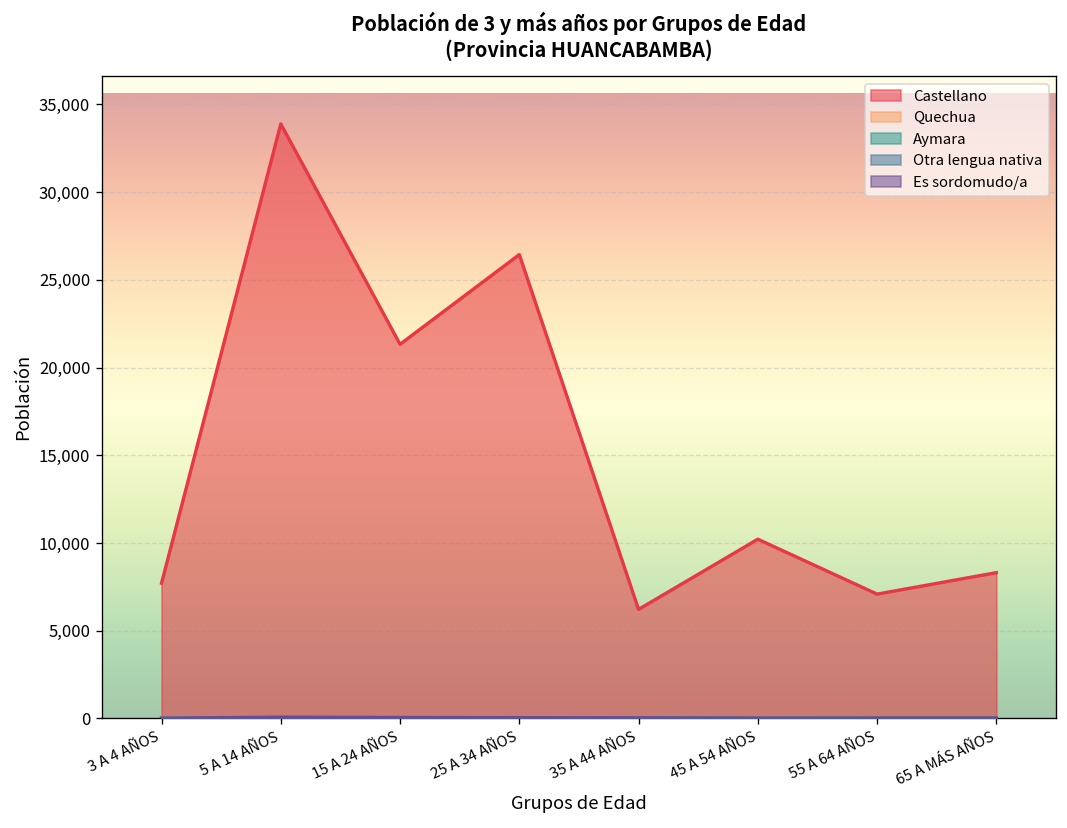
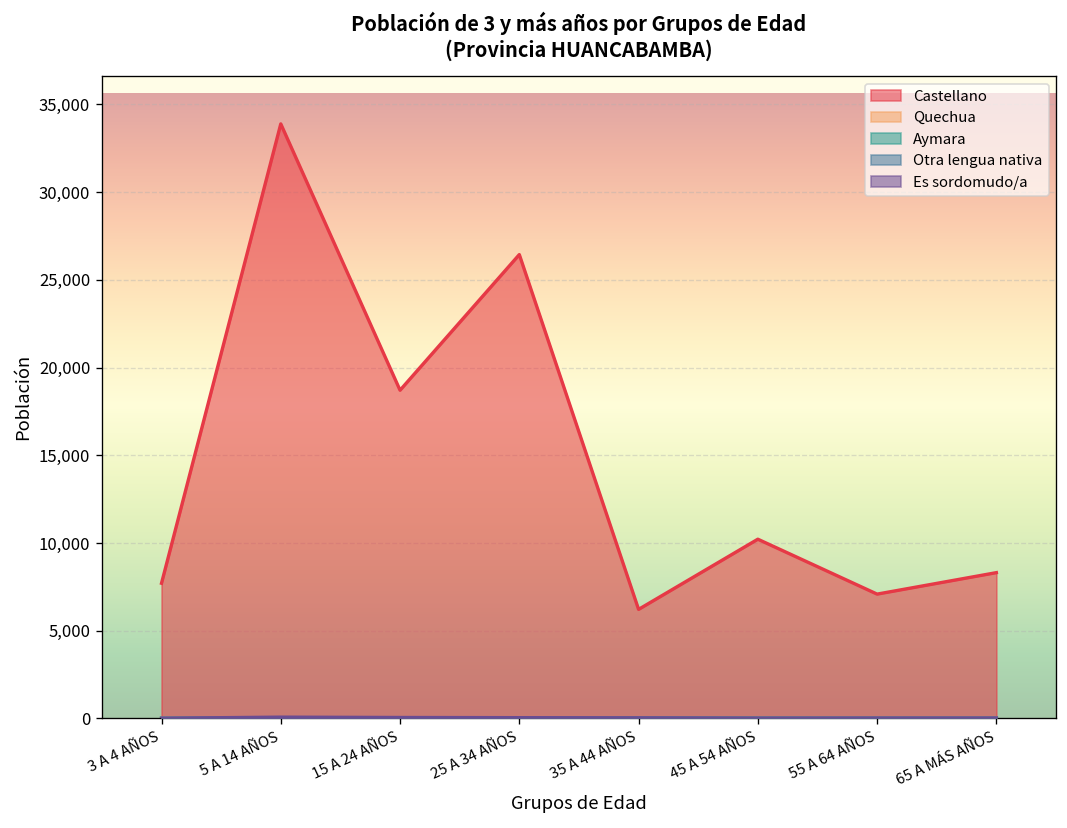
  {
    "Castellano": {
      "3 A 4 AÑOS": "7,700",
      "5 A 14 AÑOS": "33,900",
-     "15 A 24 AÑOS": "21,300",
+     "15 A 24 AÑOS": "18,700",
      "25 A 34 AÑOS": "26,400",
      "35 A 44 AÑOS": "6,200",
      "45 A 54 AÑOS": "10,200",
      "55 A 64 AÑOS": "7,100",
      "65 A MÁS AÑOS": "8,300"
    }
  }
